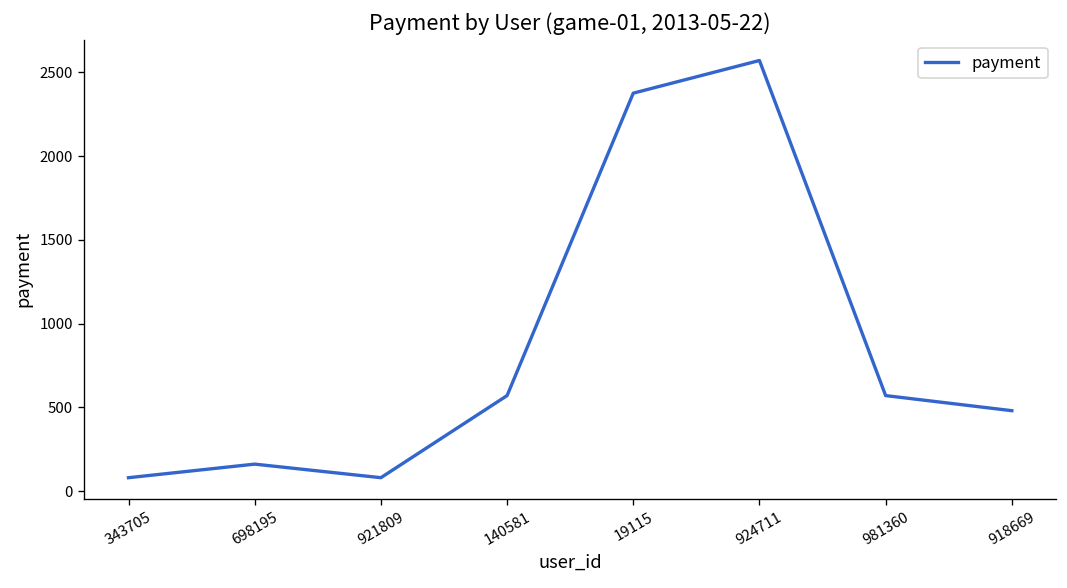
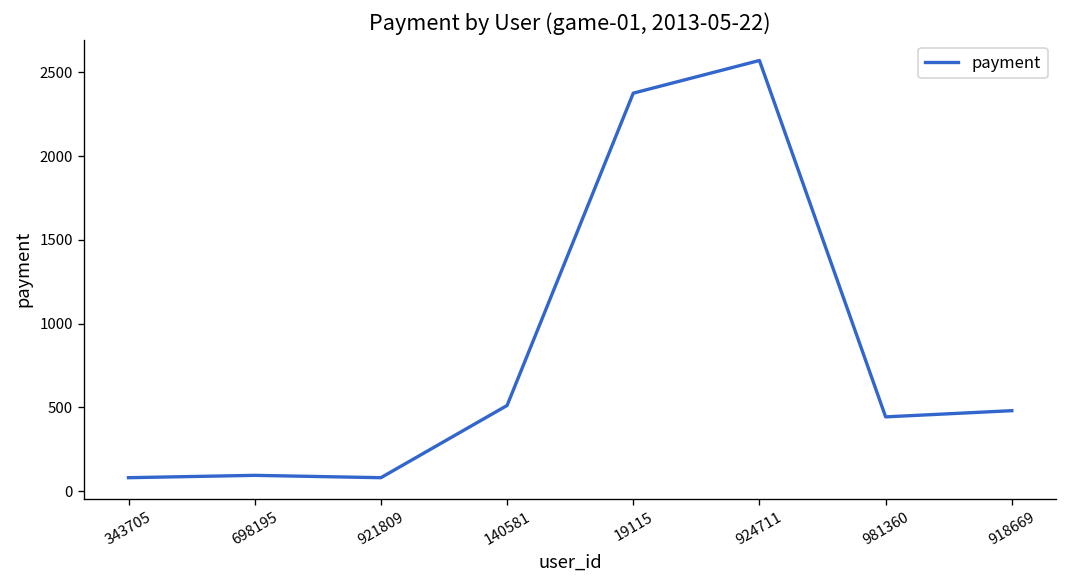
  {
    "343705": 80,
-   "698195": 160,
+   "698195": 100,
    "921809": 80,
-   "140581": 570,
+   "140581": 510,
    "19115": 2380,
    "924711": 2570,
-   "981360": 570,
+   "981360": 440,
    "918669": 480
  }
